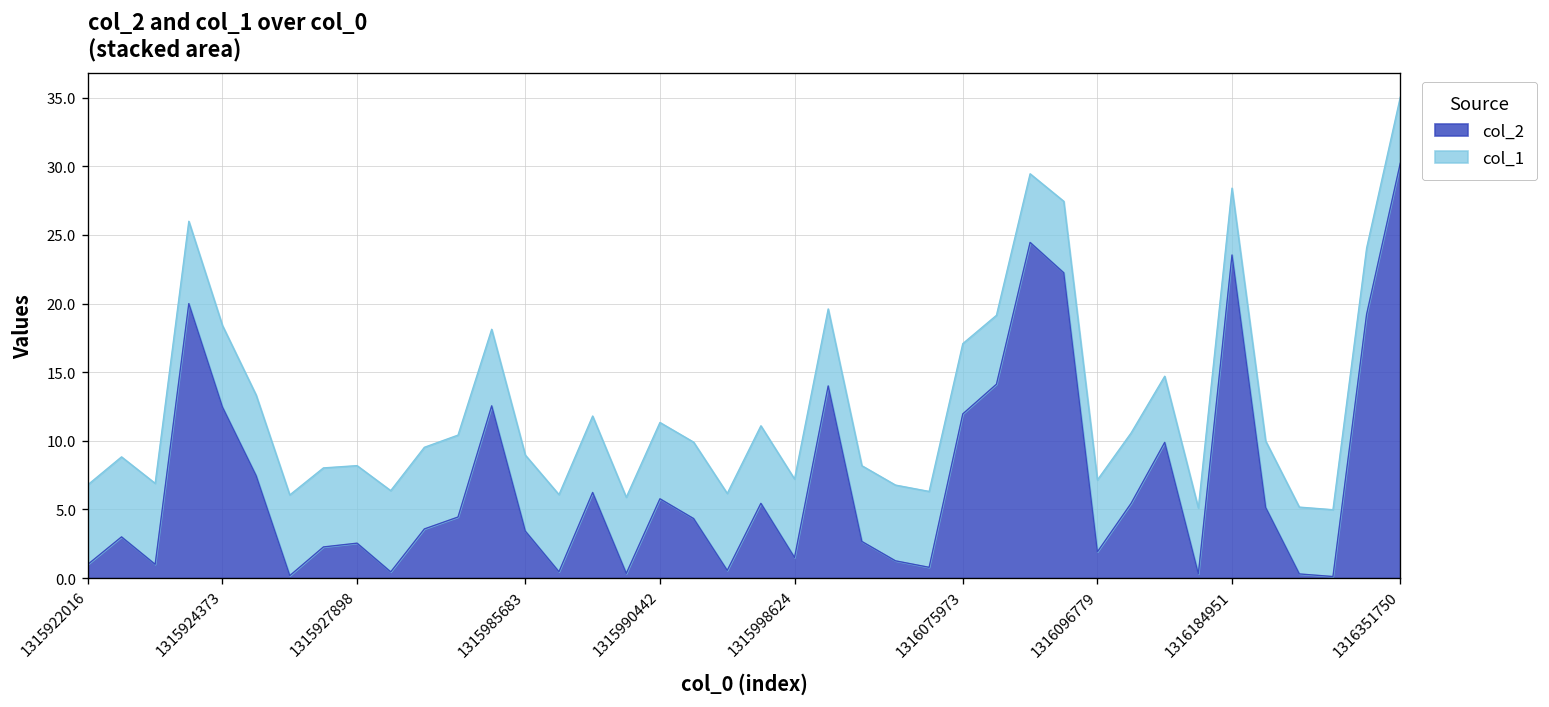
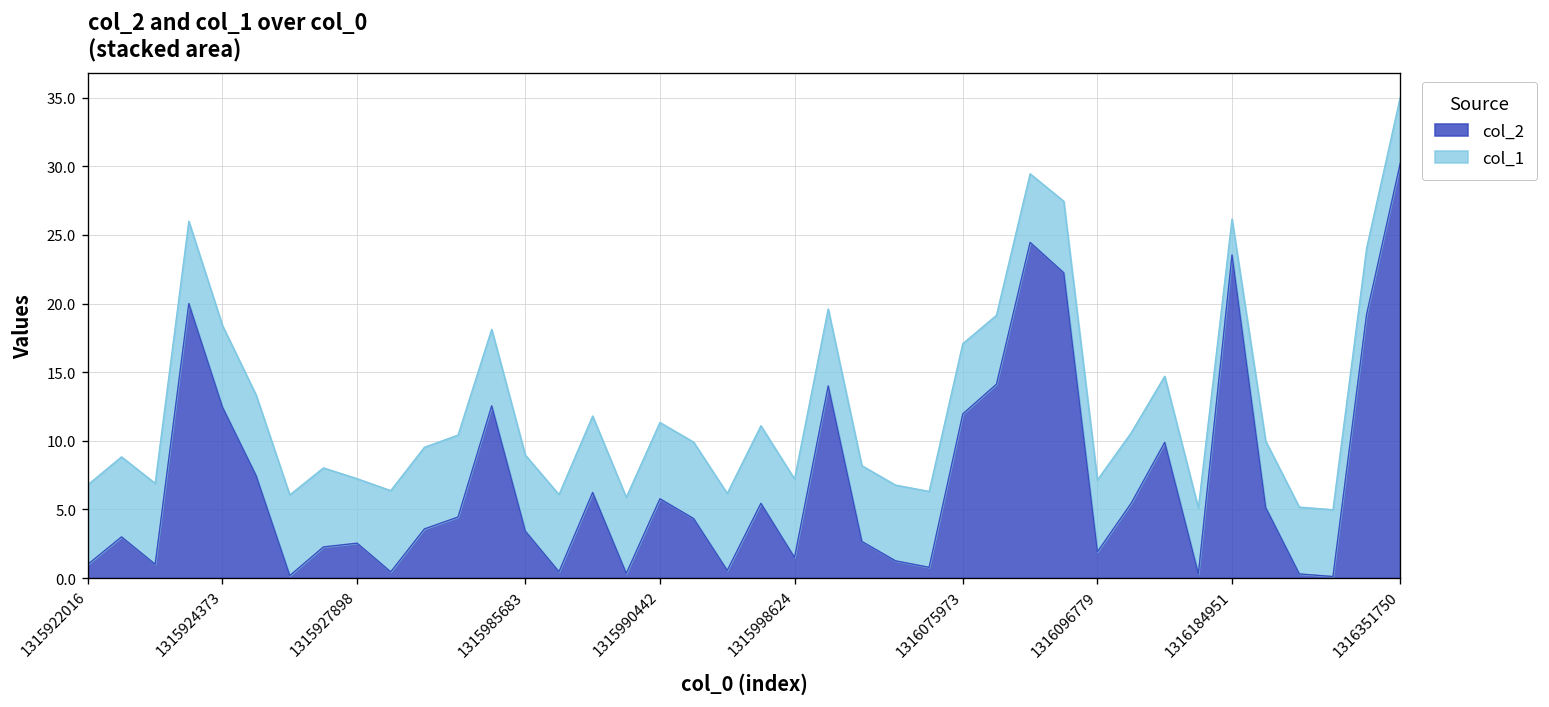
  {
    "col_2": {
      "1315922016": 1.0,
      "1315924373": 12.5,
      "1315927898": 2.5,
      "1315985683": 3.4,
      "1315990442": 5.8,
      "1315998624": 1.5,
      "1316075973": 12.0,
      "1316096779": 1.9,
      "1316184951": 23.5,
      "1316351750": 30.2
    },
    "col_1": {
      "1315922016": 5.8,
      "1315924373": 6.0,
-     "1315927898": 5.7,
+     "1315927898": 4.7,
      "1315985683": 5.5,
      "1315990442": 5.6,
      "1315998624": 5.7,
      "1316075973": 5.1,
      "1316096779": 5.2,
-     "1316184951": 4.9,
+     "1316184951": 2.6,
      "1316351750": 4.8
    }
  }
